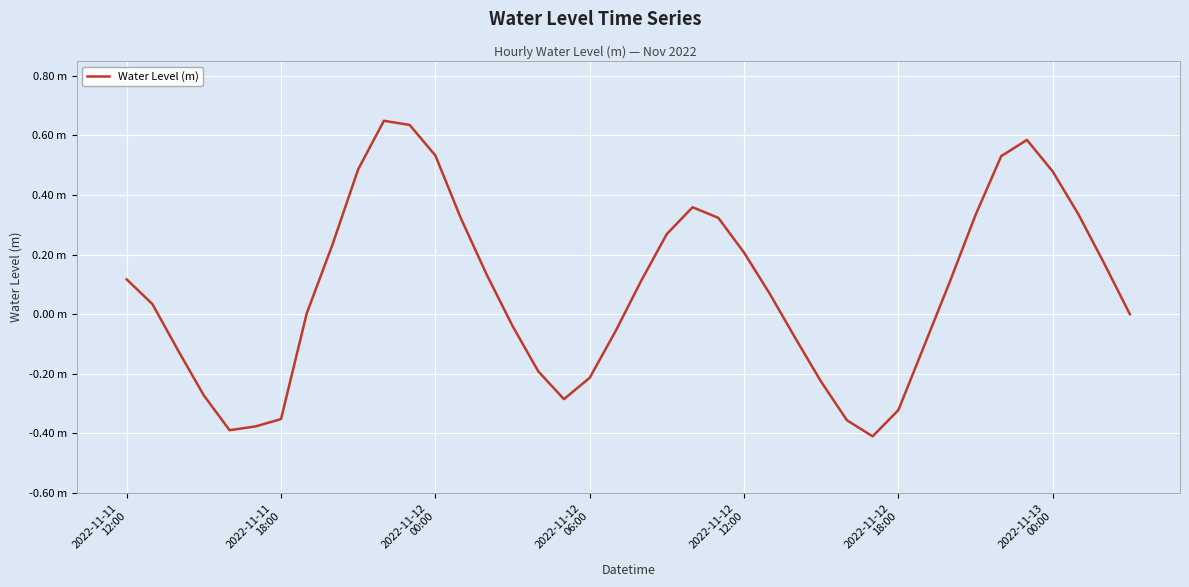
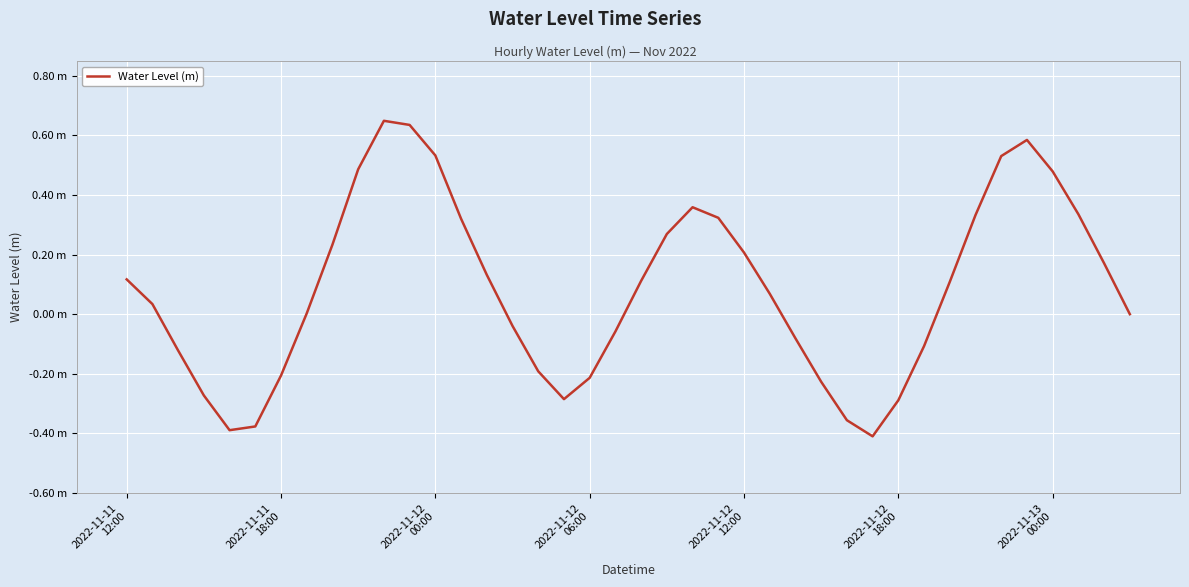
  {
    "2022-11-11 12:00": "0.12 m",
-   "2022-11-11 18:00": "-0.35 m",
+   "2022-11-11 18:00": "-0.21 m",
    "2022-11-12 00:00": "0.53 m",
    "2022-11-12 06:00": "-0.21 m",
    "2022-11-12 12:00": "0.21 m",
-   "2022-11-12 18:00": "-0.32 m",
+   "2022-11-12 18:00": "-0.29 m",
    "2022-11-13 00:00": "0.48 m"
  }
